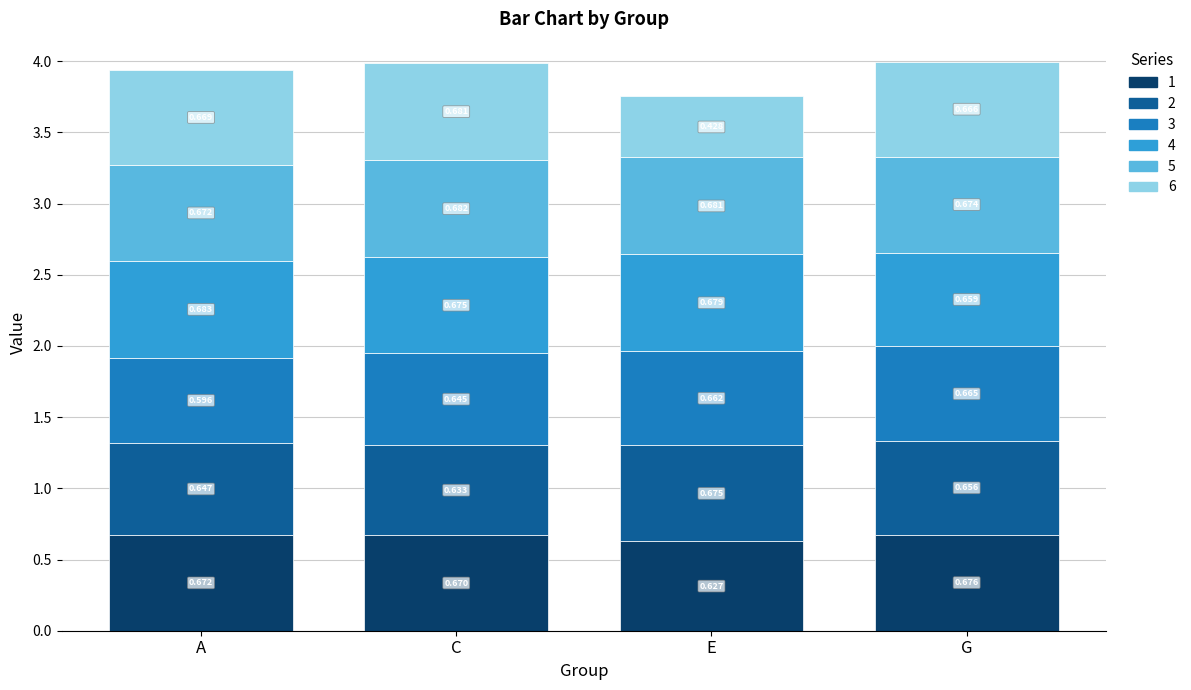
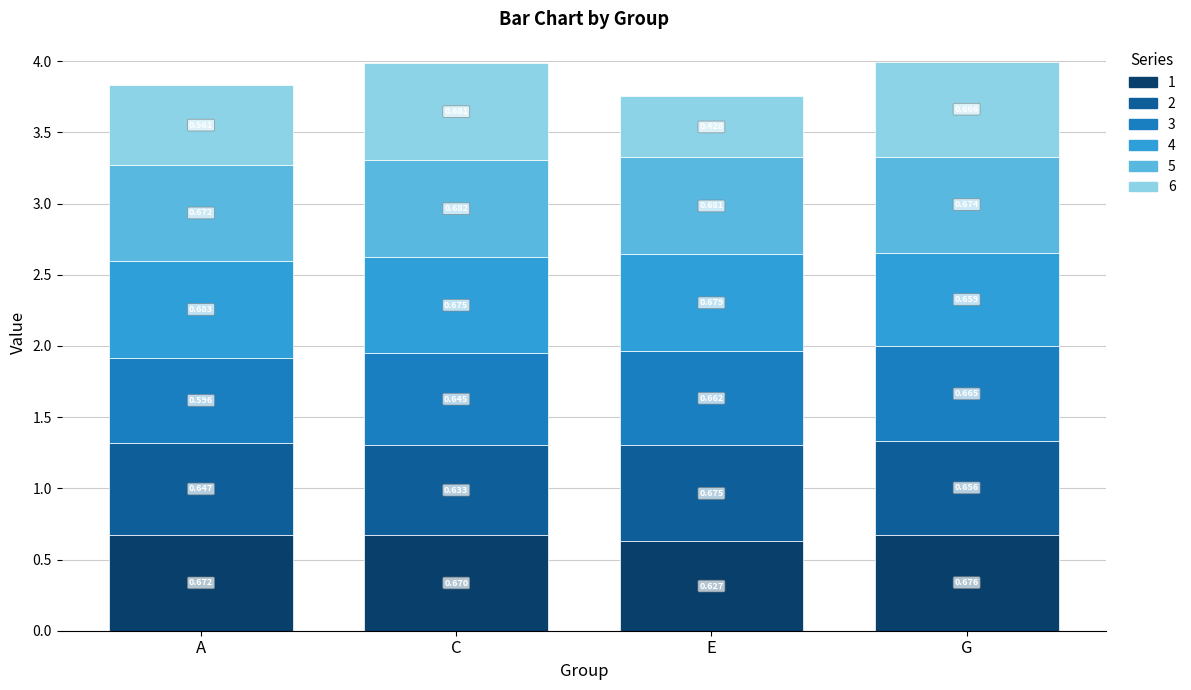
  {
    "6": {
-     "A": 0.67,
+     "A": 0.56,
      "C": 0.68,
      "E": 0.43,
      "G": 0.67
    }
  }
